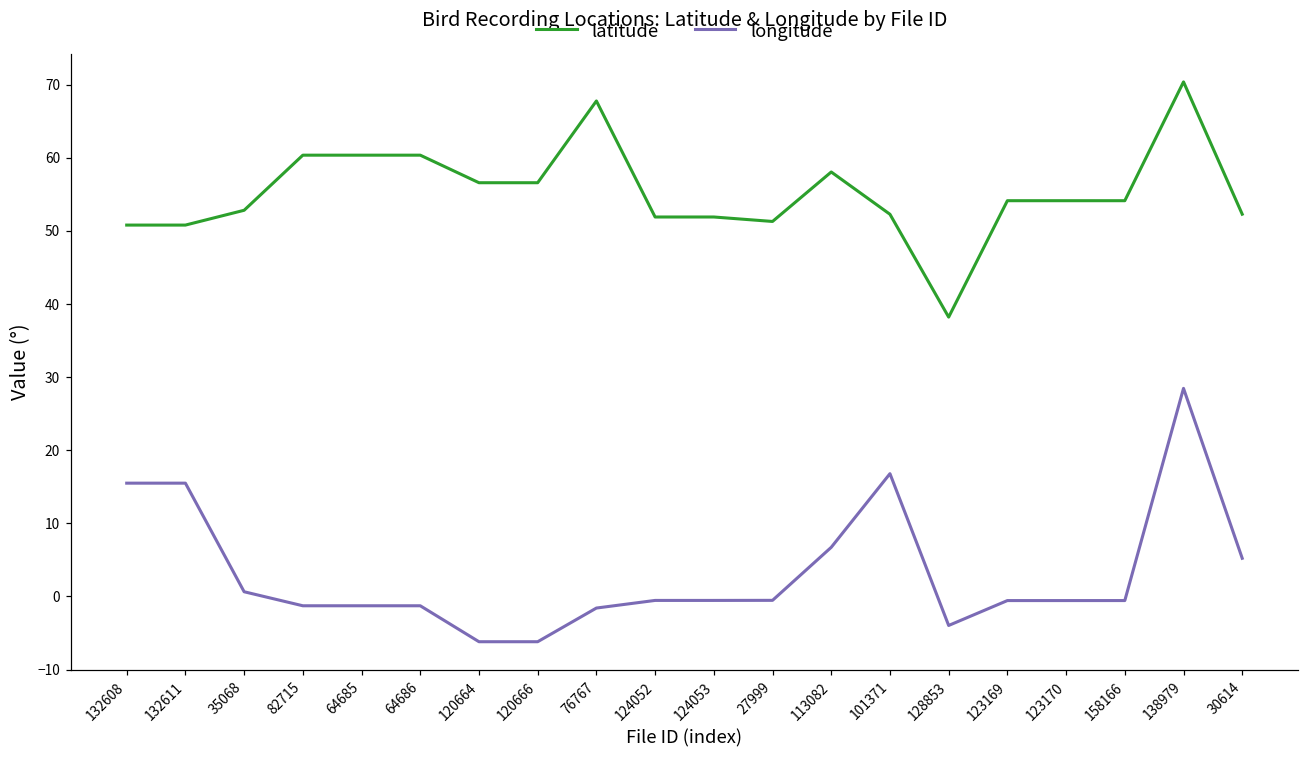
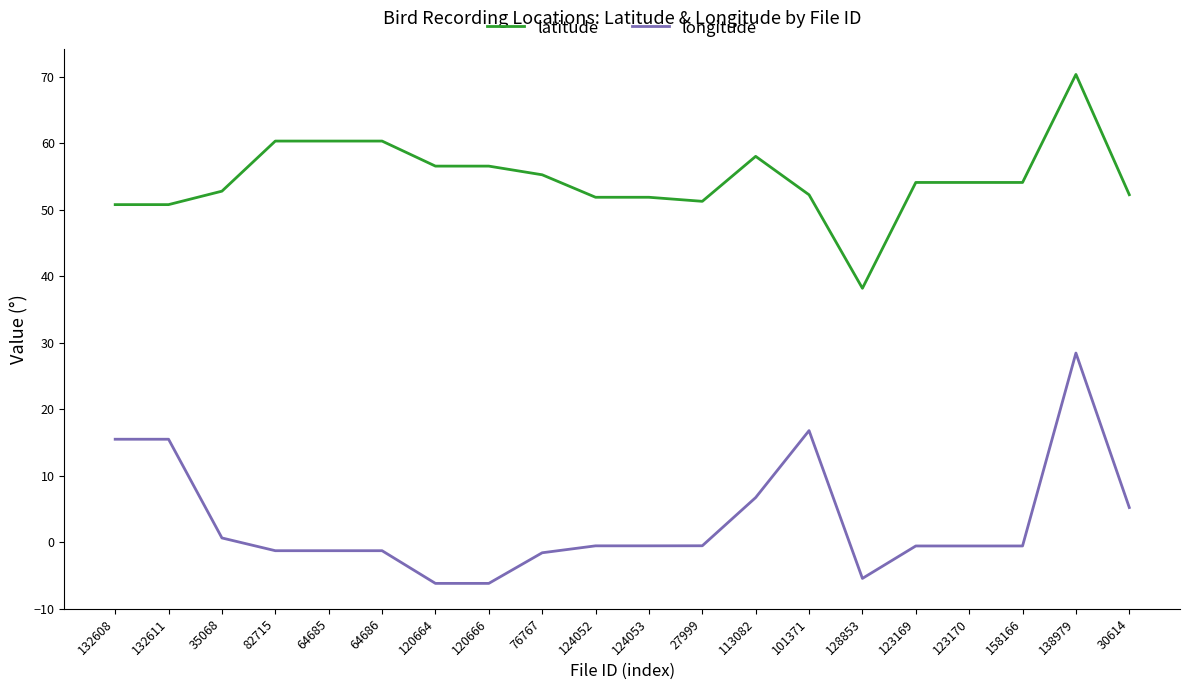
  {
    "latitude": {
      "132608": 51,
      "132611": 51,
      "35068": 53,
      "82715": 60,
      "64685": 60,
      "64686": 60,
      "120664": 57,
      "120666": 57,
-     "76767": 68,
+     "76767": 55,
      "124052": 52,
      "124053": 52,
      "27999": 51,
      "113082": 58,
      "101371": 52,
      "128853": 38,
      "123169": 54,
      "123170": 54,
      "158166": 54,
      "138979": 70,
      "30614": 52
    },
    "longitude": {
      "132608": 15,
      "132611": 15,
      "35068": 1,
      "82715": -1,
      "64685": -1,
      "64686": -1,
      "120664": -6,
      "120666": -6,
      "76767": -2,
      "124052": -1,
      "124053": -1,
      "27999": -1,
      "113082": 7,
      "101371": 17,
-     "128853": -4,
+     "128853": -5,
      "123169": -1,
      "123170": -1,
      "158166": -1,
      "138979": 28,
      "30614": 5
    }
  }
